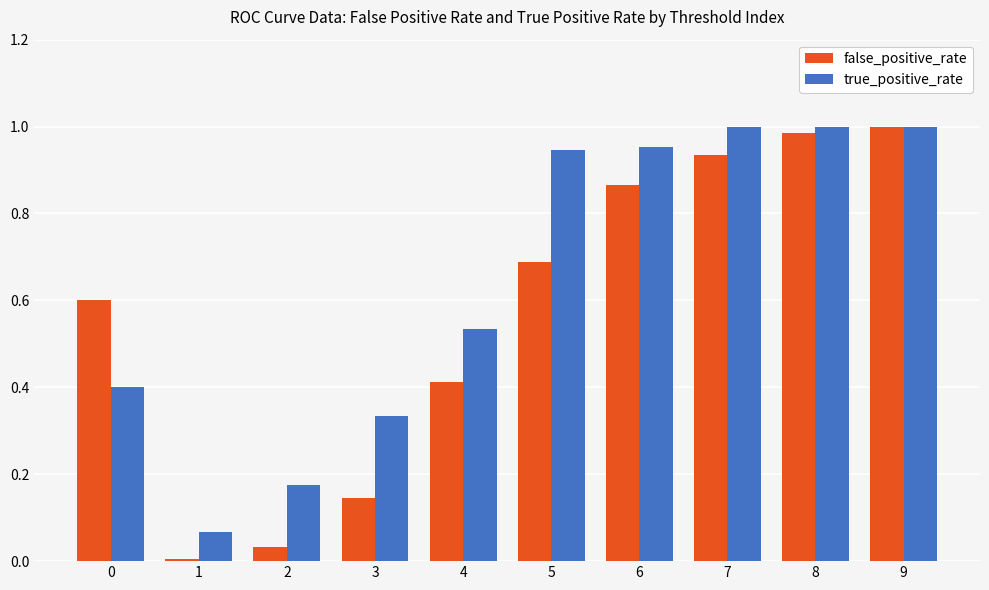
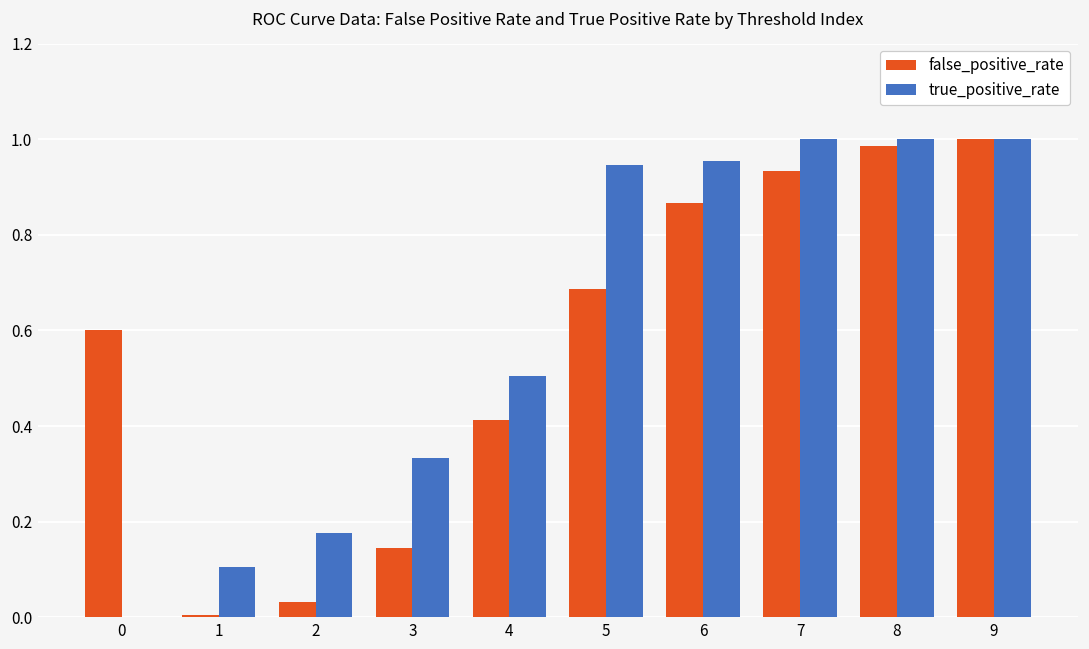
  {
    "false_positive_rate": {
      "0": 0.60,
      "2": 0.03,
      "3": 0.15,
      "4": 0.41,
      "5": 0.69,
      "6": 0.87,
      "7": 0.93,
      "8": 0.99,
      "9": 1.00
    },
    "true_positive_rate": {
-     "0": 0.4,
-     "1": 0.07,
+     "0": 0.0,
+     "1": 0.10,
      "2": 0.18,
      "3": 0.33,
-     "4": 0.53,
+     "4": 0.51,
      "5": 0.95,
      "6": 0.95,
      "7": 1.00,
      "8": 1.00,
      "9": 1.00
    }
  }
